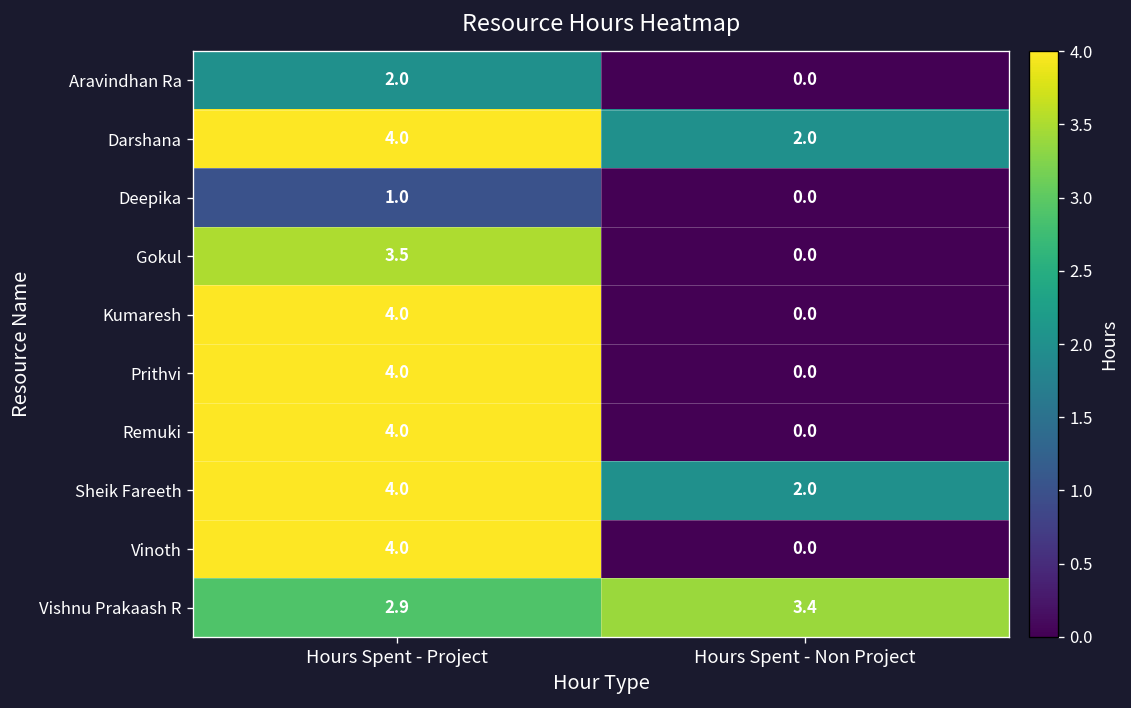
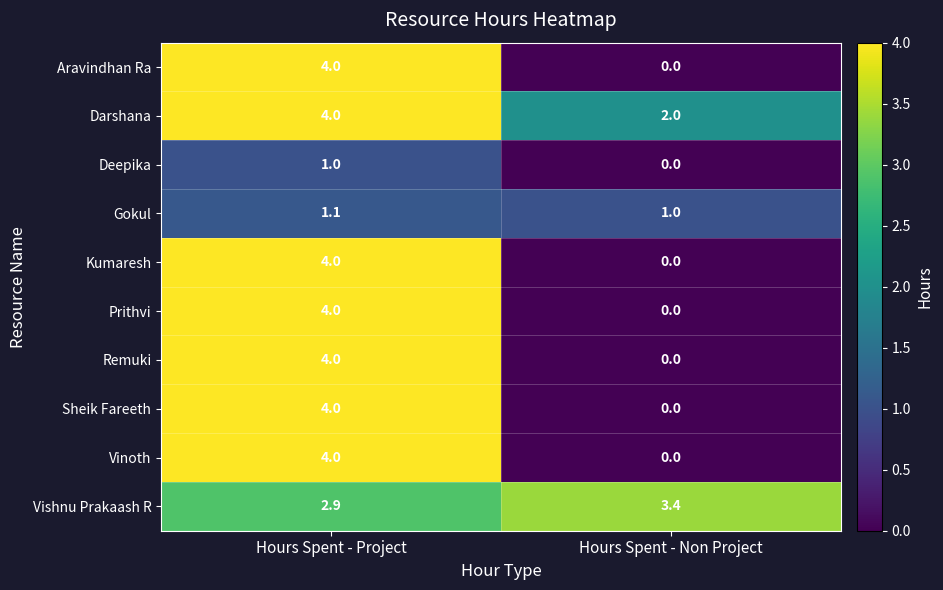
  {
    "Aravindhan Ra": {
-     "Hours Spent - Project": 2.0,
+     "Hours Spent - Project": 4.0,
      "Hours Spent - Non Project": 0.0
    },
    "Darshana": {
      "Hours Spent - Project": 4.0,
      "Hours Spent - Non Project": 2.0
    },
    "Deepika": {
      "Hours Spent - Project": 1.0,
      "Hours Spent - Non Project": 0.0
    },
    "Gokul": {
-     "Hours Spent - Project": 3.5,
-     "Hours Spent - Non Project": 0.0
+     "Hours Spent - Project": 1.1,
+     "Hours Spent - Non Project": 1.0
    },
    "Kumaresh": {
      "Hours Spent - Project": 4.0,
      "Hours Spent - Non Project": 0.0
    },
    "Prithvi": {
      "Hours Spent - Project": 4.0,
      "Hours Spent - Non Project": 0.0
    },
    "Remuki": {
      "Hours Spent - Project": 4.0,
      "Hours Spent - Non Project": 0.0
    },
    "Sheik Fareeth": {
      "Hours Spent - Project": 4.0,
-     "Hours Spent - Non Project": 2.0
+     "Hours Spent - Non Project": 0.0
    },
    "Vinoth": {
      "Hours Spent - Project": 4.0,
      "Hours Spent - Non Project": 0.0
    },
    "Vishnu Prakaash R": {
      "Hours Spent - Project": 2.9,
      "Hours Spent - Non Project": 3.4
    }
  }
